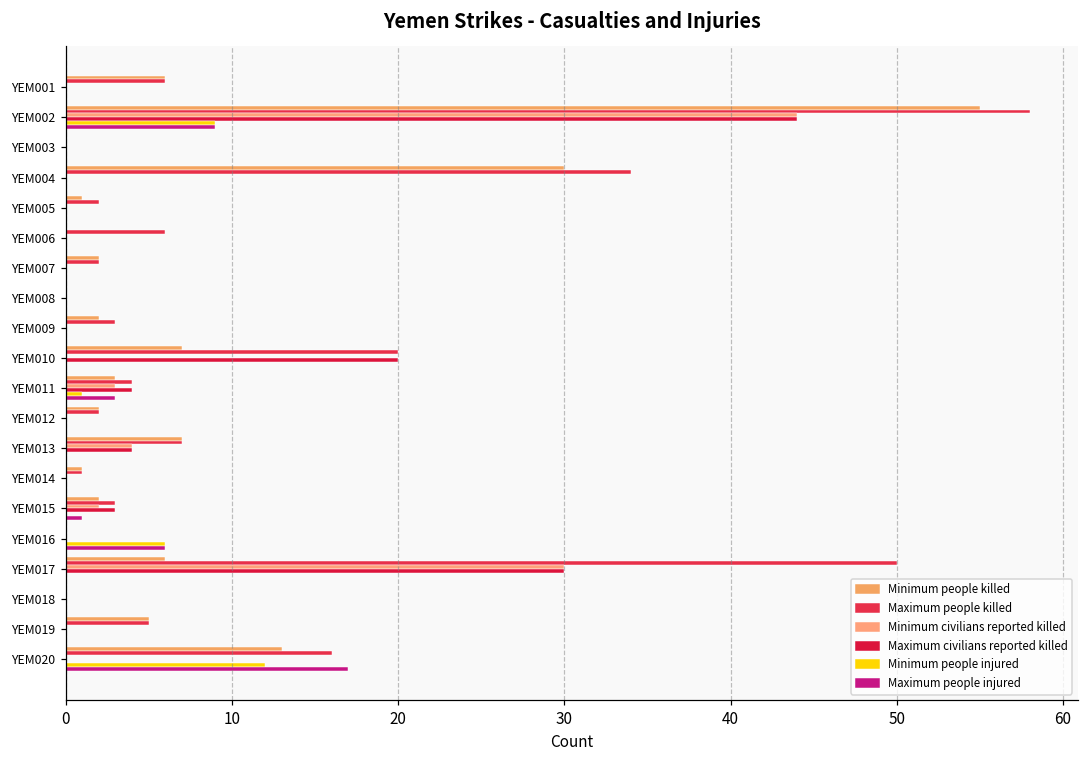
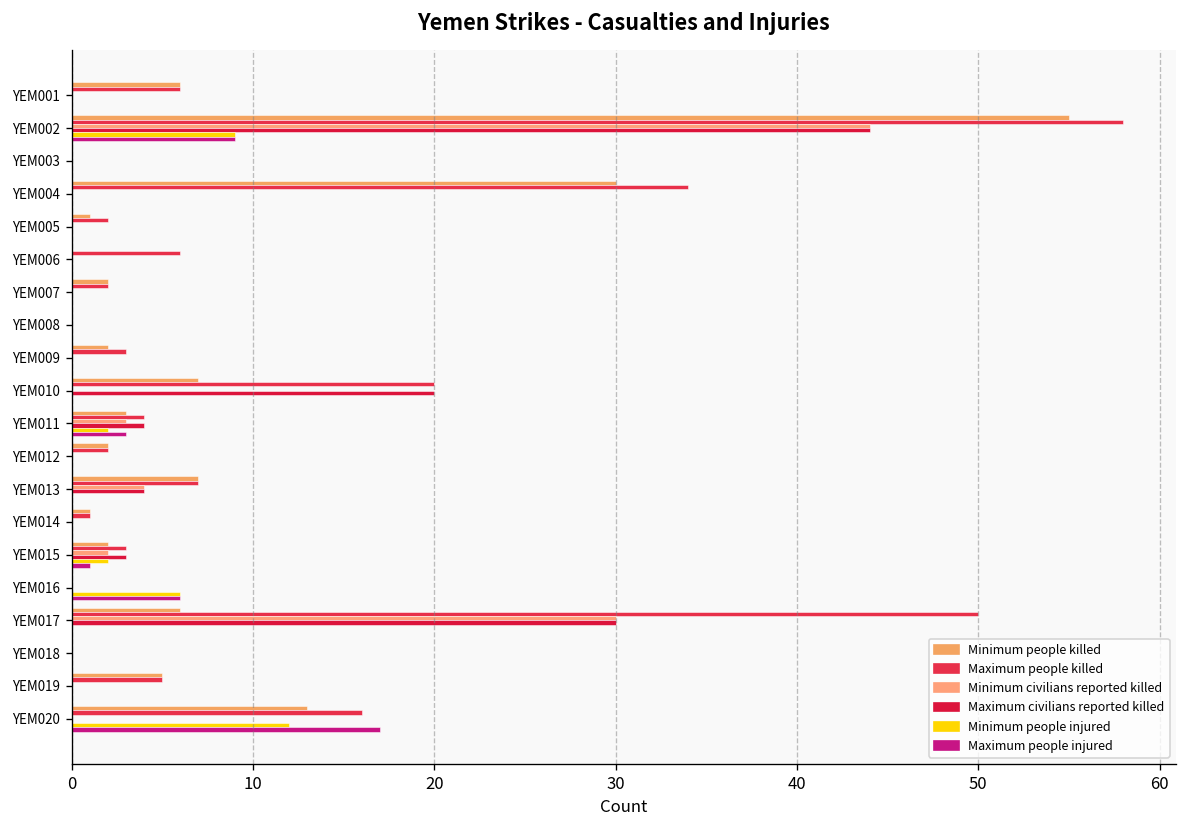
  {
    "Minimum people injured": {
      "YEM001": 0,
      "YEM002": 9,
      "YEM003": 0,
      "YEM004": 0,
      "YEM005": 0,
      "YEM006": 0,
      "YEM007": 0,
      "YEM008": 0,
      "YEM009": 0,
      "YEM010": 0,
-     "YEM011": 1,
+     "YEM011": 2,
      "YEM012": 0,
      "YEM013": 0,
      "YEM014": 0,
-     "YEM015": 0,
+     "YEM015": 2,
      "YEM016": 6,
      "YEM017": 0,
      "YEM018": 0,
      "YEM019": 0,
      "YEM020": 12
    },
    "Maximum people injured": {
      "YEM001": 0,
      "YEM002": 9,
      "YEM003": 0,
      "YEM004": 0,
      "YEM005": 0,
      "YEM006": 0,
      "YEM007": 0,
      "YEM008": 0,
      "YEM009": 0,
      "YEM010": 0,
      "YEM011": 3,
      "YEM012": 0,
      "YEM013": 0,
      "YEM014": 0,
      "YEM015": 1,
      "YEM016": 6,
      "YEM017": 0,
      "YEM018": 0,
      "YEM019": 0,
      "YEM020": 17
    }
  }
